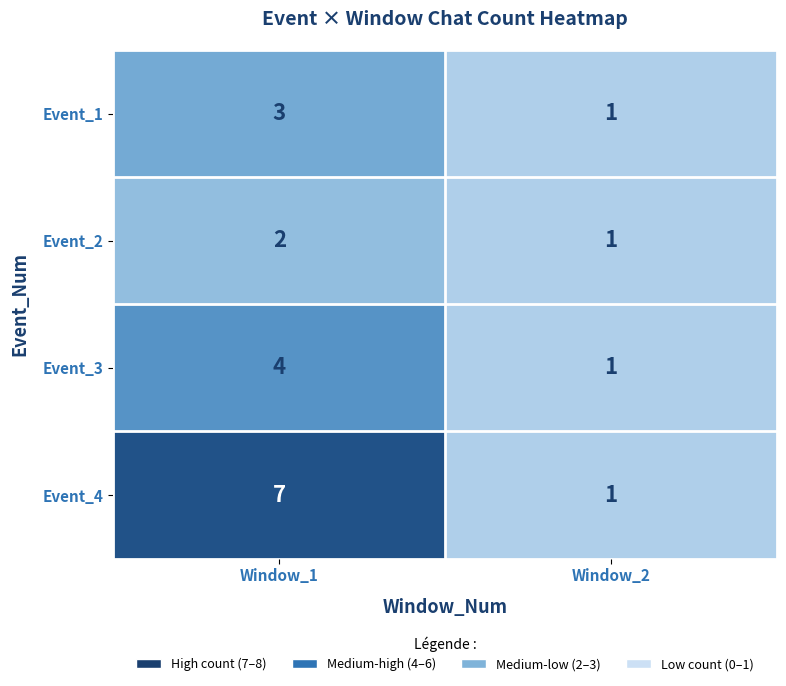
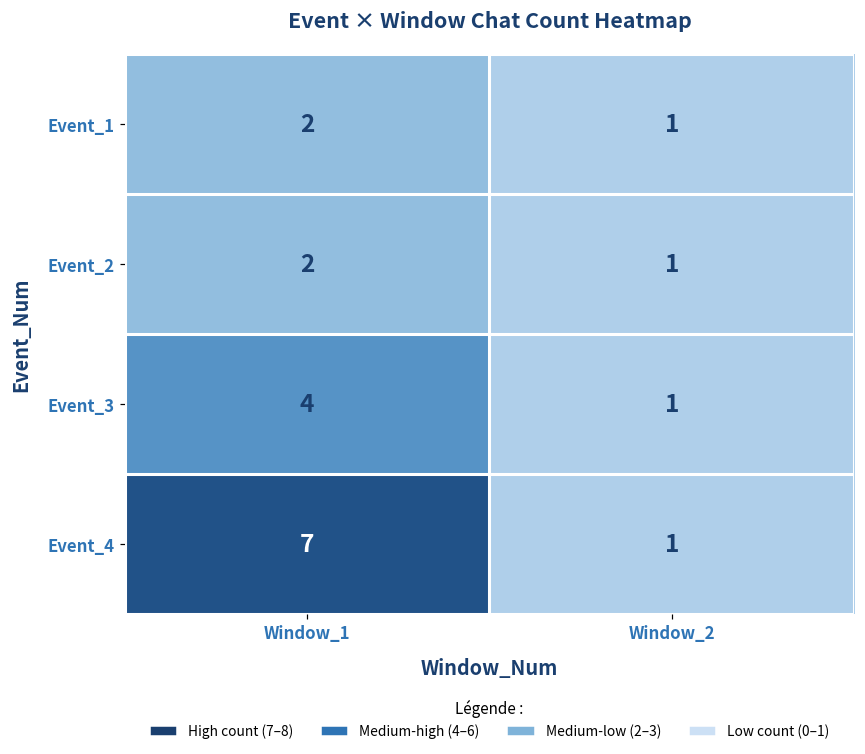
  {
    "Event_1": {
-     "Window_1": 3,
+     "Window_1": 2,
      "Window_2": 1
    },
    "Event_2": {
      "Window_1": 2,
      "Window_2": 1
    },
    "Event_3": {
      "Window_1": 4,
      "Window_2": 1
    },
    "Event_4": {
      "Window_1": 7,
      "Window_2": 1
    }
  }
